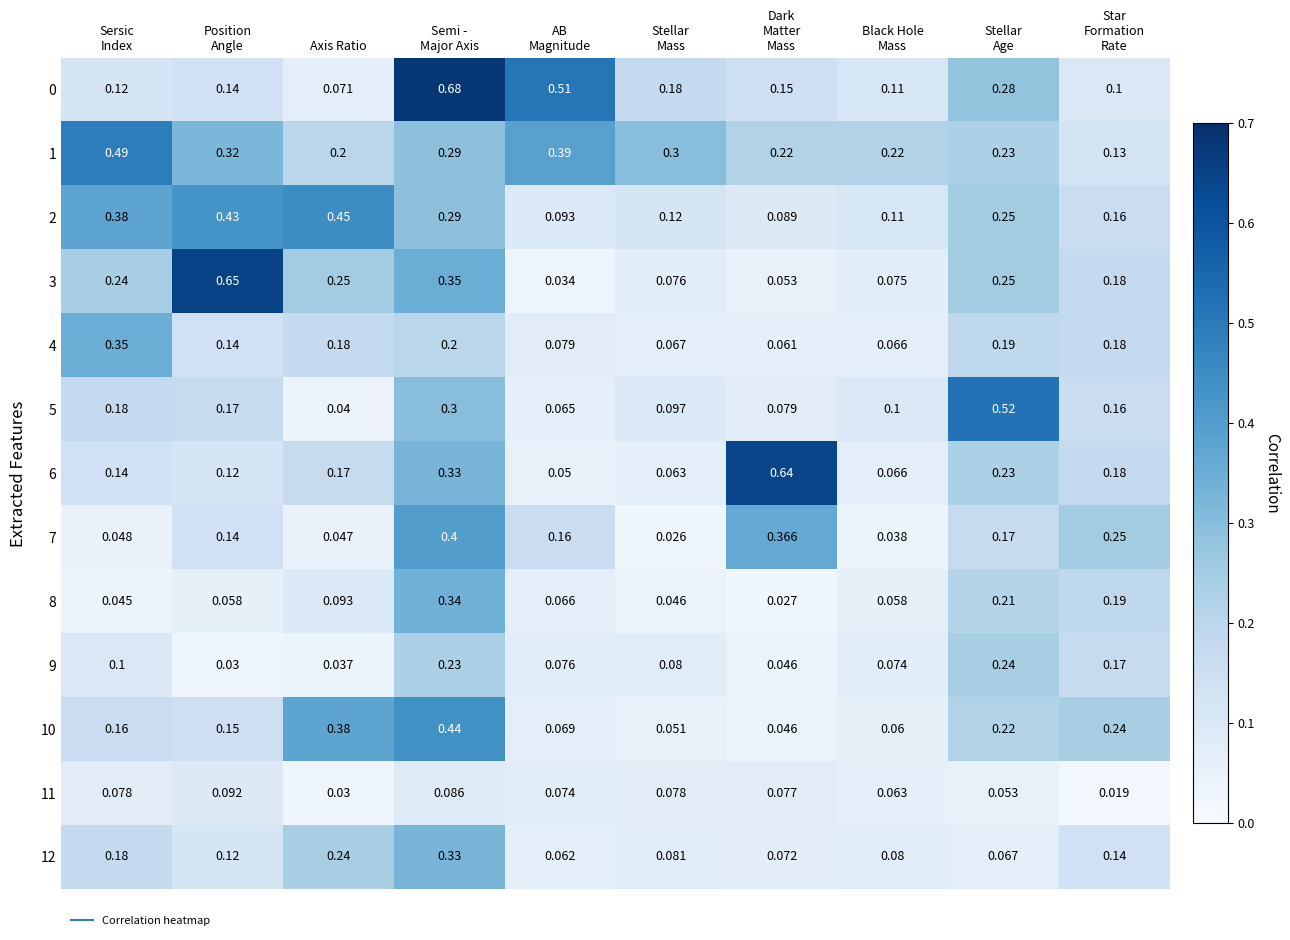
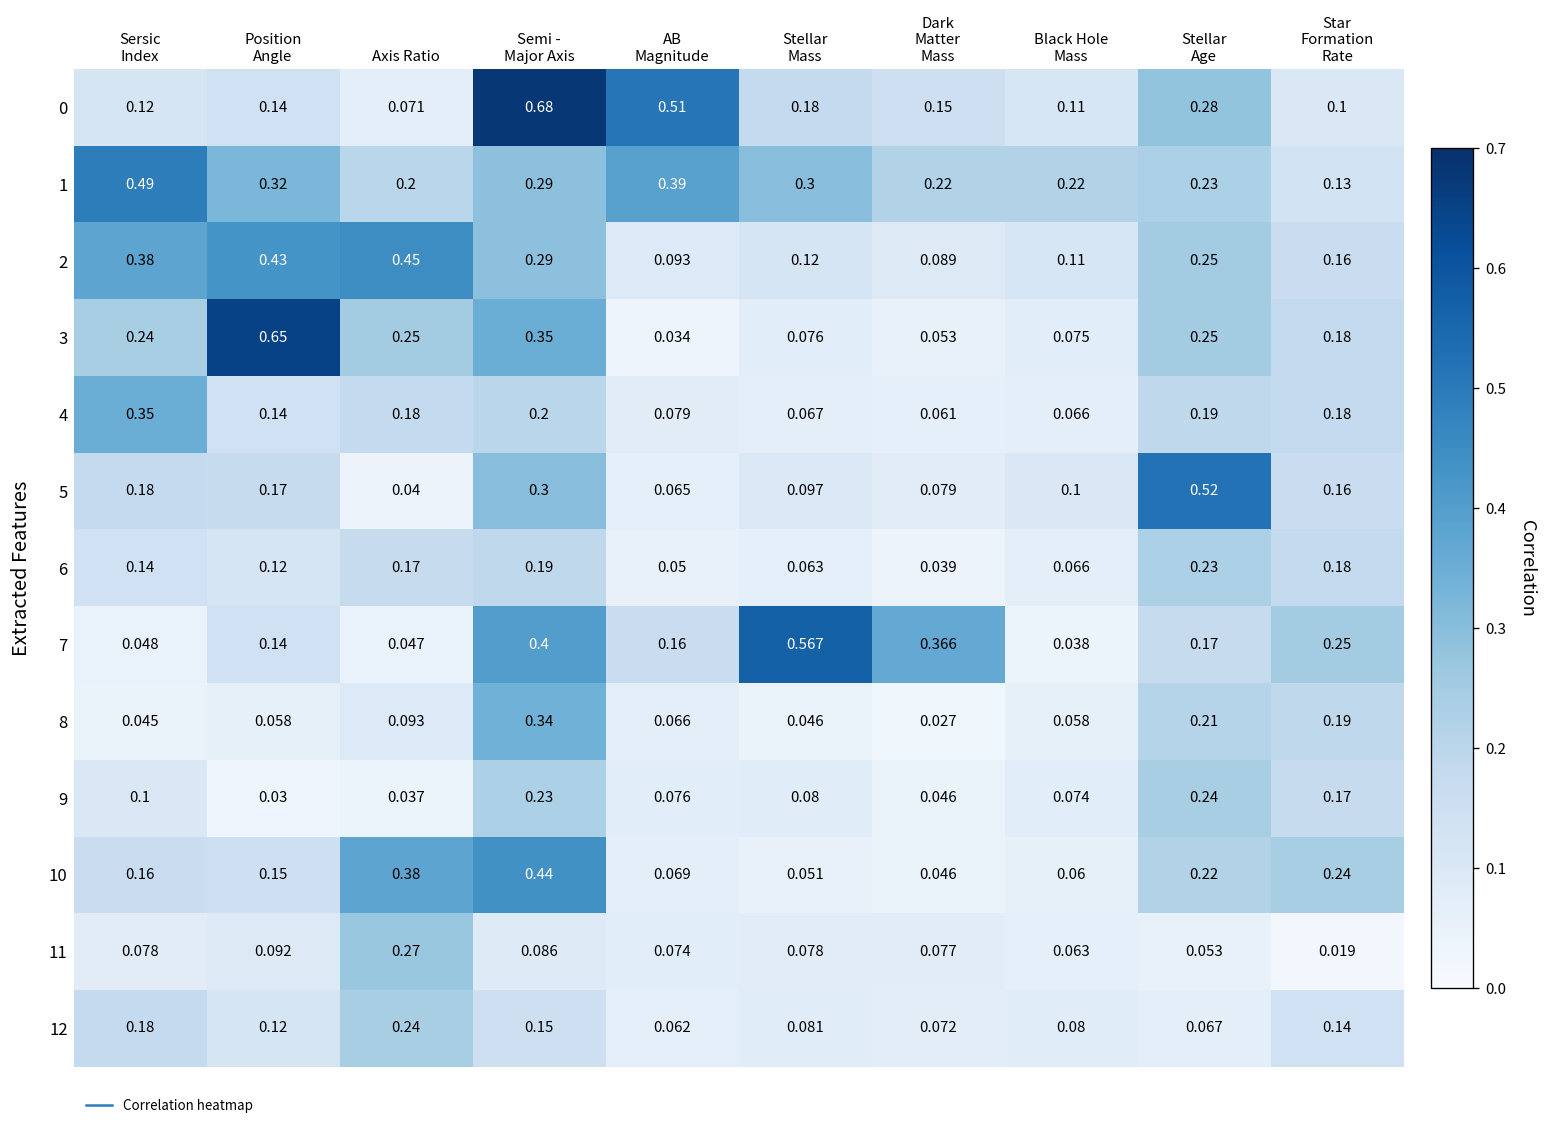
  {
    "0": {
      "Sersic Index": 0.12,
      "Position Angle": 0.14,
      "Axis Ratio": 0.071,
      "Semi - Major Axis": 0.68,
      "AB Magnitude": 0.51,
      "Stellar Mass": 0.18,
      "Dark Matter Mass": 0.15,
      "Black Hole Mass": 0.11,
      "Stellar Age": 0.28,
      "Star Formation Rate": 0.1
    },
    "1": {
      "Sersic Index": 0.49,
      "Position Angle": 0.32,
      "Axis Ratio": 0.2,
      "Semi - Major Axis": 0.29,
      "AB Magnitude": 0.39,
      "Stellar Mass": 0.3,
      "Dark Matter Mass": 0.22,
      "Black Hole Mass": 0.22,
      "Stellar Age": 0.23,
      "Star Formation Rate": 0.13
    },
    "2": {
      "Sersic Index": 0.38,
      "Position Angle": 0.43,
      "Axis Ratio": 0.45,
      "Semi - Major Axis": 0.29,
      "AB Magnitude": 0.093,
      "Stellar Mass": 0.12,
      "Dark Matter Mass": 0.089,
      "Black Hole Mass": 0.11,
      "Stellar Age": 0.25,
      "Star Formation Rate": 0.16
    },
    "3": {
      "Sersic Index": 0.24,
      "Position Angle": 0.65,
      "Axis Ratio": 0.25,
      "Semi - Major Axis": 0.35,
      "AB Magnitude": 0.034,
      "Stellar Mass": 0.076,
      "Dark Matter Mass": 0.053,
      "Black Hole Mass": 0.075,
      "Stellar Age": 0.25,
      "Star Formation Rate": 0.18
    },
    "4": {
      "Sersic Index": 0.35,
      "Position Angle": 0.14,
      "Axis Ratio": 0.18,
      "Semi - Major Axis": 0.2,
      "AB Magnitude": 0.079,
      "Stellar Mass": 0.067,
      "Dark Matter Mass": 0.061,
      "Black Hole Mass": 0.066,
      "Stellar Age": 0.19,
      "Star Formation Rate": 0.18
    },
    "5": {
      "Sersic Index": 0.18,
      "Position Angle": 0.17,
      "Axis Ratio": 0.04,
      "Semi - Major Axis": 0.3,
      "AB Magnitude": 0.065,
      "Stellar Mass": 0.097,
      "Dark Matter Mass": 0.079,
      "Black Hole Mass": 0.1,
      "Stellar Age": 0.52,
      "Star Formation Rate": 0.16
    },
    "6": {
      "Sersic Index": 0.14,
      "Position Angle": 0.12,
      "Axis Ratio": 0.17,
-     "Semi - Major Axis": 0.33,
+     "Semi - Major Axis": 0.19,
      "AB Magnitude": 0.05,
      "Stellar Mass": 0.063,
-     "Dark Matter Mass": 0.64,
+     "Dark Matter Mass": 0.039,
      "Black Hole Mass": 0.066,
      "Stellar Age": 0.23,
      "Star Formation Rate": 0.18
    },
    "7": {
      "Sersic Index": 0.048,
      "Position Angle": 0.14,
      "Axis Ratio": 0.047,
      "Semi - Major Axis": 0.4,
      "AB Magnitude": 0.16,
-     "Stellar Mass": 0.026,
+     "Stellar Mass": 0.567,
      "Dark Matter Mass": 0.366,
      "Black Hole Mass": 0.038,
      "Stellar Age": 0.17,
      "Star Formation Rate": 0.25
    },
    "8": {
      "Sersic Index": 0.045,
      "Position Angle": 0.058,
      "Axis Ratio": 0.093,
      "Semi - Major Axis": 0.34,
      "AB Magnitude": 0.066,
      "Stellar Mass": 0.046,
      "Dark Matter Mass": 0.027,
      "Black Hole Mass": 0.058,
      "Stellar Age": 0.21,
      "Star Formation Rate": 0.19
    },
    "9": {
      "Sersic Index": 0.1,
      "Position Angle": 0.03,
      "Axis Ratio": 0.037,
      "Semi - Major Axis": 0.23,
      "AB Magnitude": 0.076,
      "Stellar Mass": 0.08,
      "Dark Matter Mass": 0.046,
      "Black Hole Mass": 0.074,
      "Stellar Age": 0.24,
      "Star Formation Rate": 0.17
    },
    "10": {
      "Sersic Index": 0.16,
      "Position Angle": 0.15,
      "Axis Ratio": 0.38,
      "Semi - Major Axis": 0.44,
      "AB Magnitude": 0.069,
      "Stellar Mass": 0.051,
      "Dark Matter Mass": 0.046,
      "Black Hole Mass": 0.06,
      "Stellar Age": 0.22,
      "Star Formation Rate": 0.24
    },
    "11": {
      "Sersic Index": 0.078,
      "Position Angle": 0.092,
-     "Axis Ratio": 0.03,
+     "Axis Ratio": 0.27,
      "Semi - Major Axis": 0.086,
      "AB Magnitude": 0.074,
      "Stellar Mass": 0.078,
      "Dark Matter Mass": 0.077,
      "Black Hole Mass": 0.063,
      "Stellar Age": 0.053,
      "Star Formation Rate": 0.019
    },
    "12": {
      "Sersic Index": 0.18,
      "Position Angle": 0.12,
      "Axis Ratio": 0.24,
-     "Semi - Major Axis": 0.33,
+     "Semi - Major Axis": 0.15,
      "AB Magnitude": 0.062,
      "Stellar Mass": 0.081,
      "Dark Matter Mass": 0.072,
      "Black Hole Mass": 0.08,
      "Stellar Age": 0.067,
      "Star Formation Rate": 0.14
    }
  }
